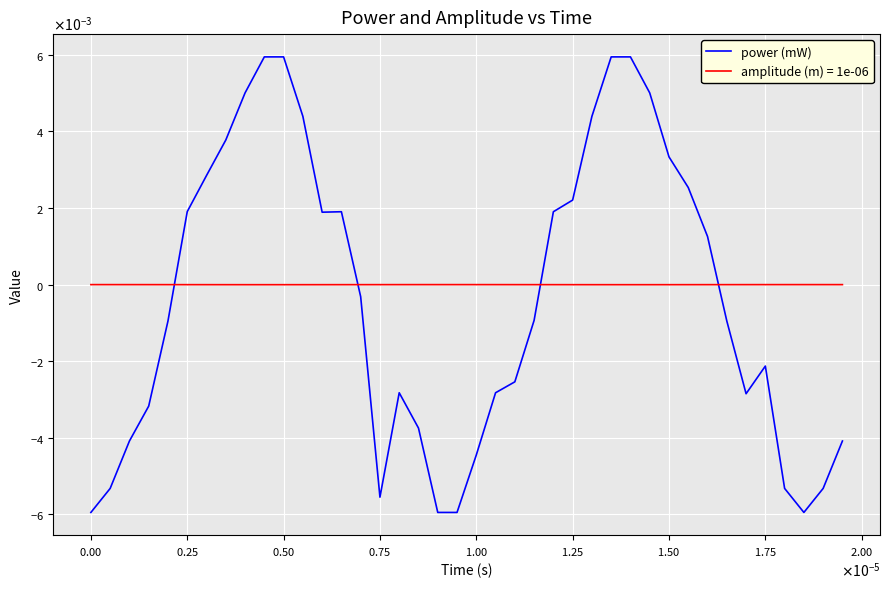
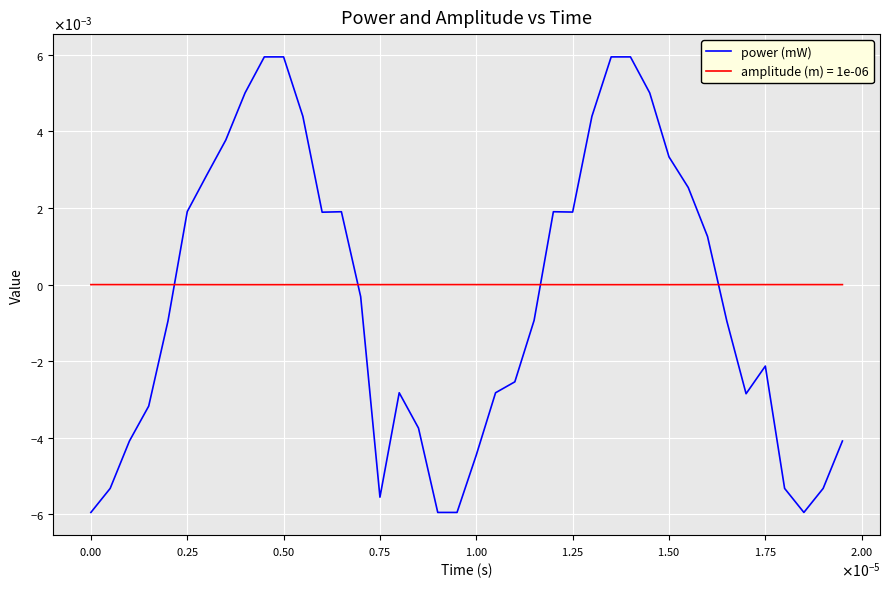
  {
    "power (mW)": {
      "0.00": -0.0059,
      "0.25": 0.0019,
      "0.50": 0.0059,
      "0.75": -0.0055,
      "1.00": -0.0044,
-     "1.25": 0.0022,
+     "1.25": 0.0019,
      "1.50": 0.0033,
      "1.75": -0.0021
    },
    "amplitude (m) = 1e-06": {
      "0.00": 0.0000,
      "0.25": 0.0000,
      "0.50": 0.0000,
      "0.75": 0.0000,
      "1.00": 0.0000,
      "1.25": 0.0000,
      "1.50": 0.0000,
      "1.75": 0.0000
    }
  }
